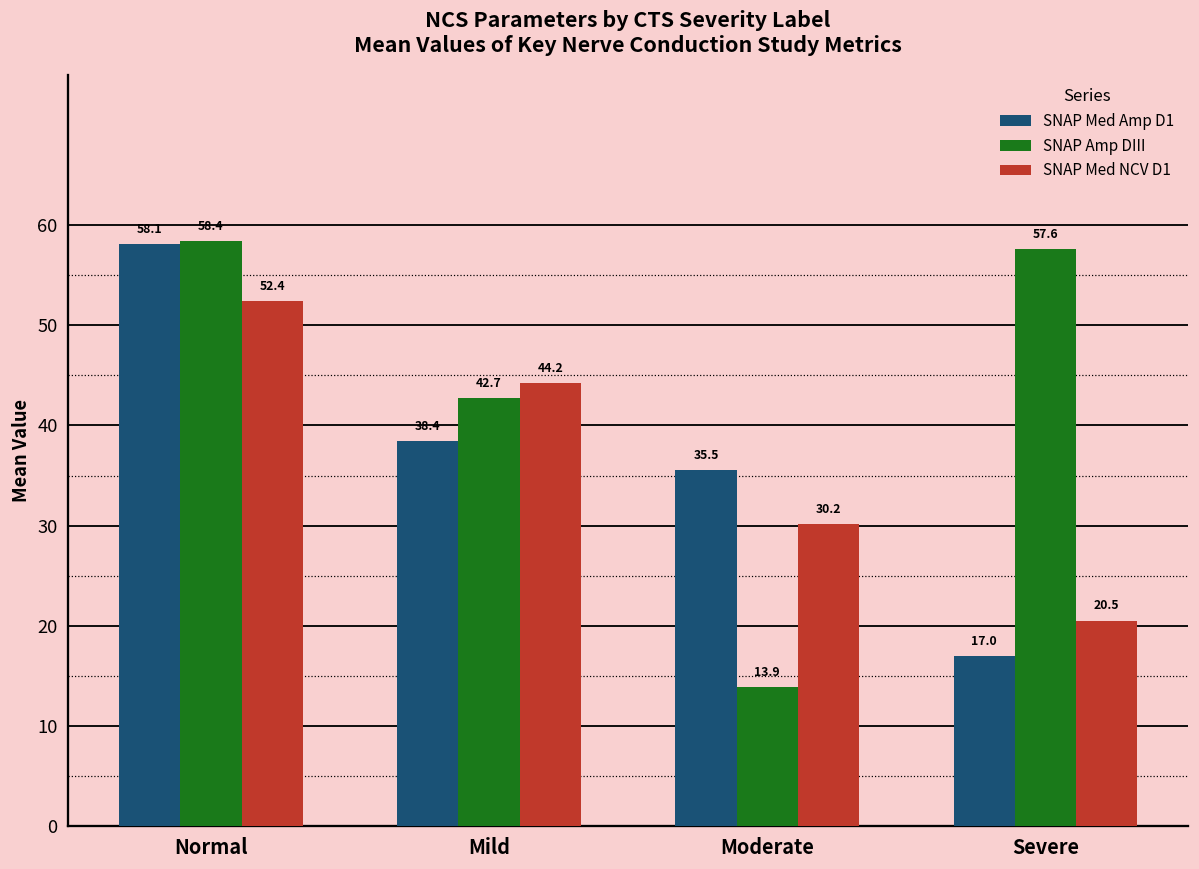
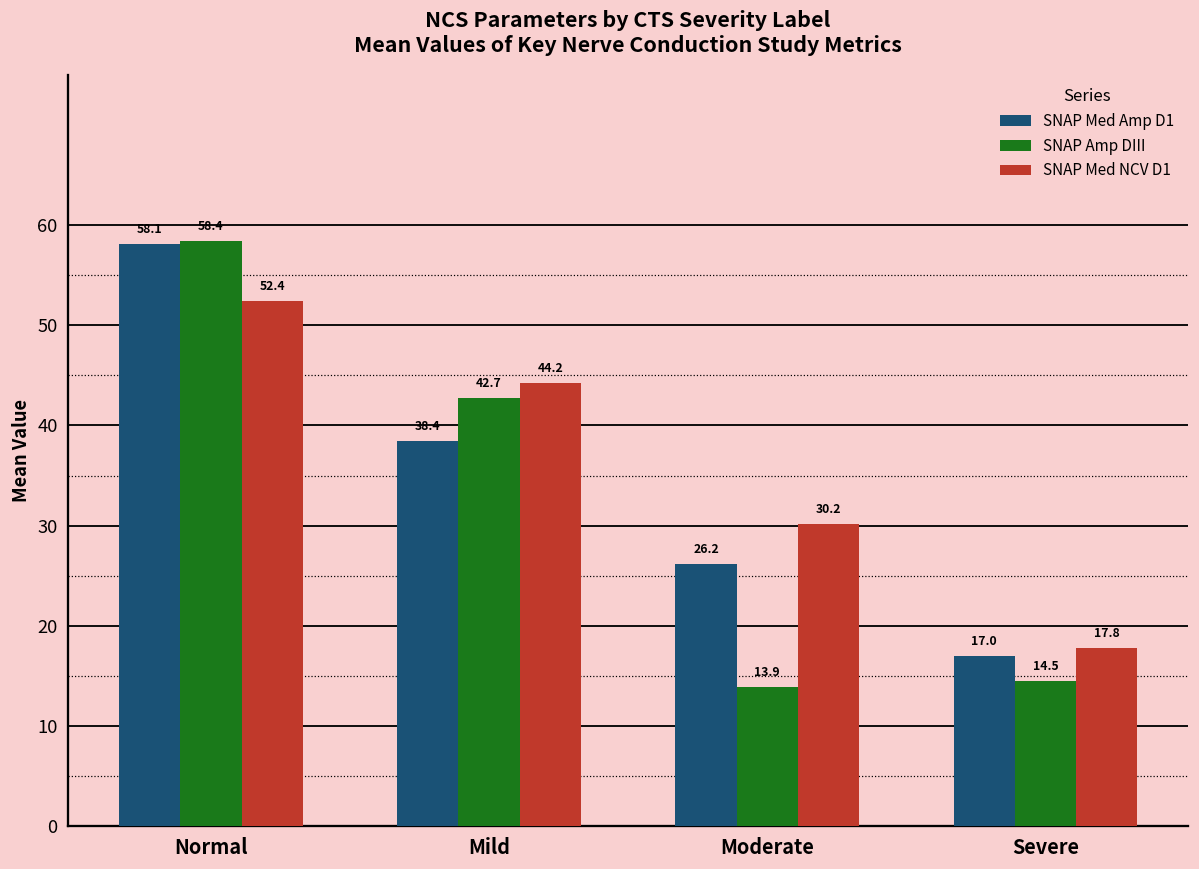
  {
    "SNAP Med Amp D1": {
      "Normal": 58.1,
      "Mild": 38.4,
-     "Moderate": 35.5,
+     "Moderate": 26.2,
      "Severe": 17.0
    },
    "SNAP Amp DIII": {
      "Normal": 58.4,
      "Mild": 42.7,
      "Moderate": 13.9,
-     "Severe": 57.6
+     "Severe": 14.5
    },
    "SNAP Med NCV D1": {
      "Normal": 52.4,
      "Mild": 44.2,
      "Moderate": 30.2,
-     "Severe": 20.5
+     "Severe": 17.8
    }
  }
